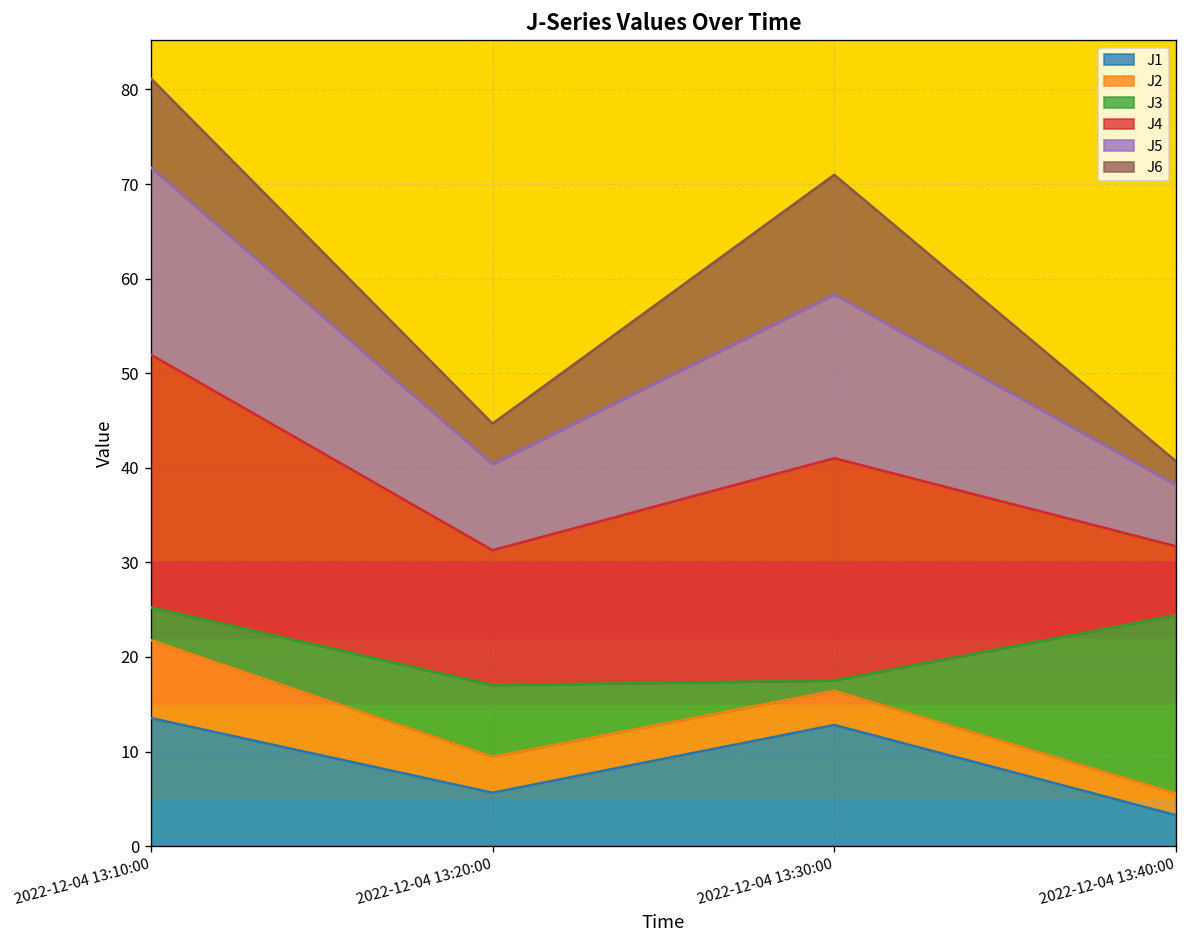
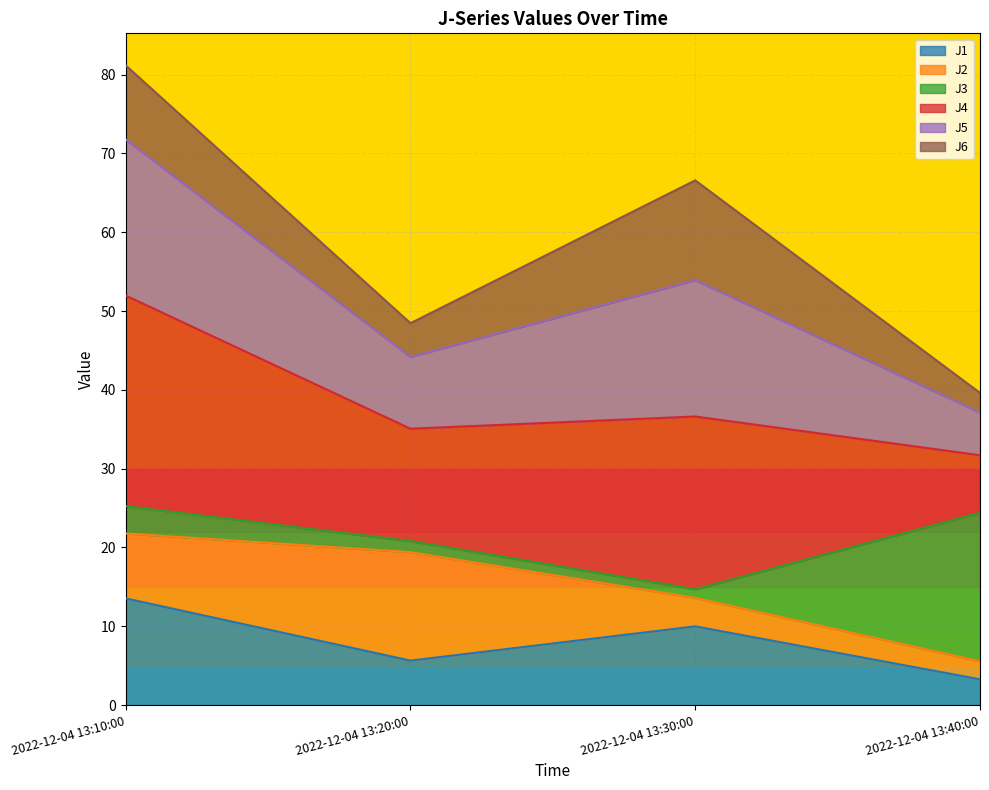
  {
    "J1": {
      "2022-12-04 13:10:00": 14,
      "2022-12-04 13:20:00": 6,
-     "2022-12-04 13:30:00": 13,
+     "2022-12-04 13:30:00": 10,
      "2022-12-04 13:40:00": 3
    },
    "J2": {
      "2022-12-04 13:10:00": 8,
-     "2022-12-04 13:20:00": 4,
+     "2022-12-04 13:20:00": 14,
      "2022-12-04 13:30:00": 4,
      "2022-12-04 13:40:00": 2
    },
    "J3": {
      "2022-12-04 13:10:00": 3,
-     "2022-12-04 13:20:00": 8,
+     "2022-12-04 13:20:00": 1,
      "2022-12-04 13:30:00": 1,
      "2022-12-04 13:40:00": 19
    },
    "J4": {
      "2022-12-04 13:10:00": 27,
      "2022-12-04 13:20:00": 14,
-     "2022-12-04 13:30:00": 24,
+     "2022-12-04 13:30:00": 22,
      "2022-12-04 13:40:00": 7
    },
    "J5": {
      "2022-12-04 13:10:00": 20,
      "2022-12-04 13:20:00": 9,
      "2022-12-04 13:30:00": 17,
-     "2022-12-04 13:40:00": 6
+     "2022-12-04 13:40:00": 5
    },
    "J6": {
      "2022-12-04 13:10:00": 9,
      "2022-12-04 13:20:00": 4,
      "2022-12-04 13:30:00": 13,
      "2022-12-04 13:40:00": 3
    }
  }
